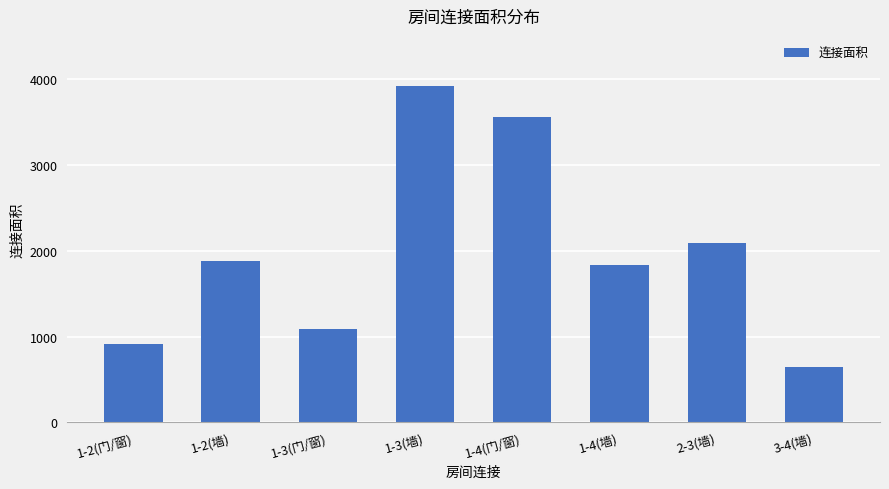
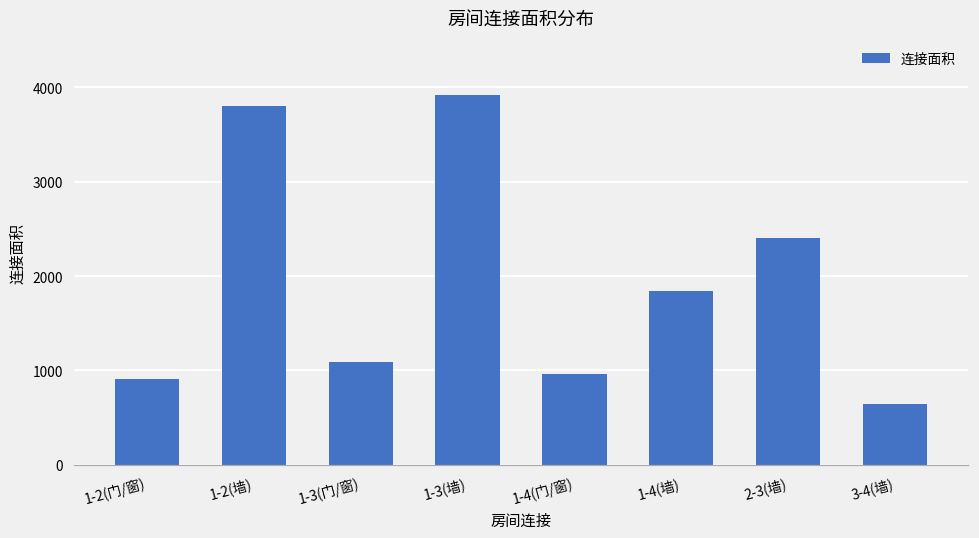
  {
    "1-2(门/窗)": 900,
-   "1-2(墙)": 1900,
+   "1-2(墙)": 3800,
    "1-3(门/窗)": 1100,
    "1-3(墙)": 3900,
-   "1-4(门/窗)": 3600,
+   "1-4(门/窗)": 1000,
    "1-4(墙)": 1800,
-   "2-3(墙)": 2100,
+   "2-3(墙)": 2400,
    "3-4(墙)": 600
  }
